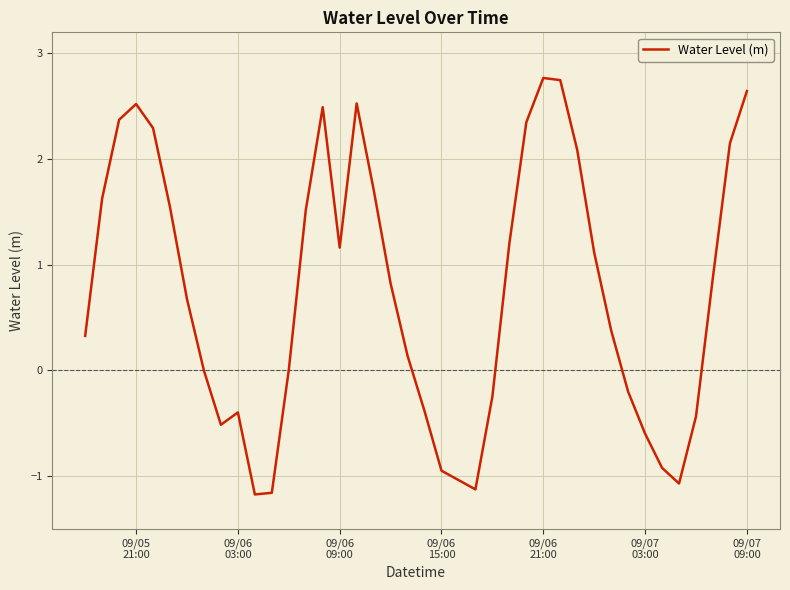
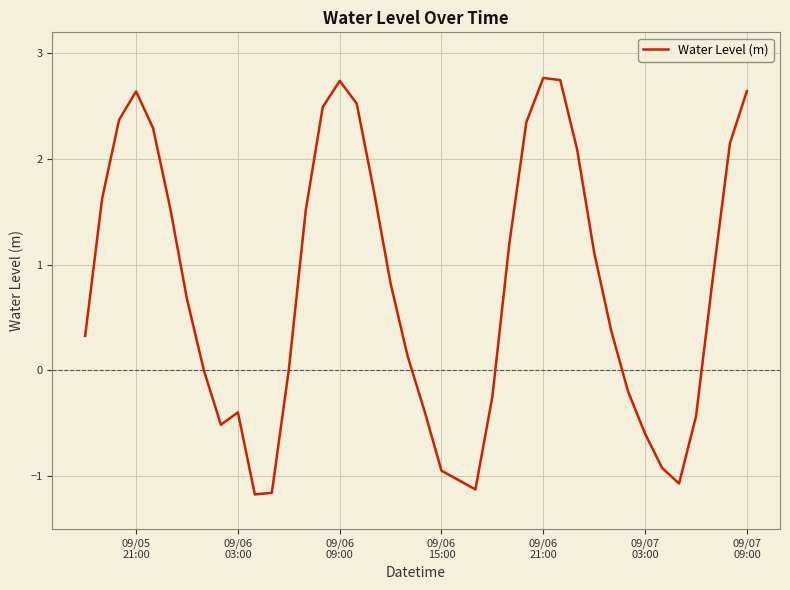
  {
-   "09/05 21:00": 2.52,
+   "09/05 21:00": 2.64,
    "09/06 03:00": -0.40,
-   "09/06 09:00": 1.16,
+   "09/06 09:00": 2.74,
    "09/06 15:00": -0.95,
    "09/06 21:00": 2.77,
    "09/07 03:00": -0.60,
    "09/07 09:00": 2.64
  }
